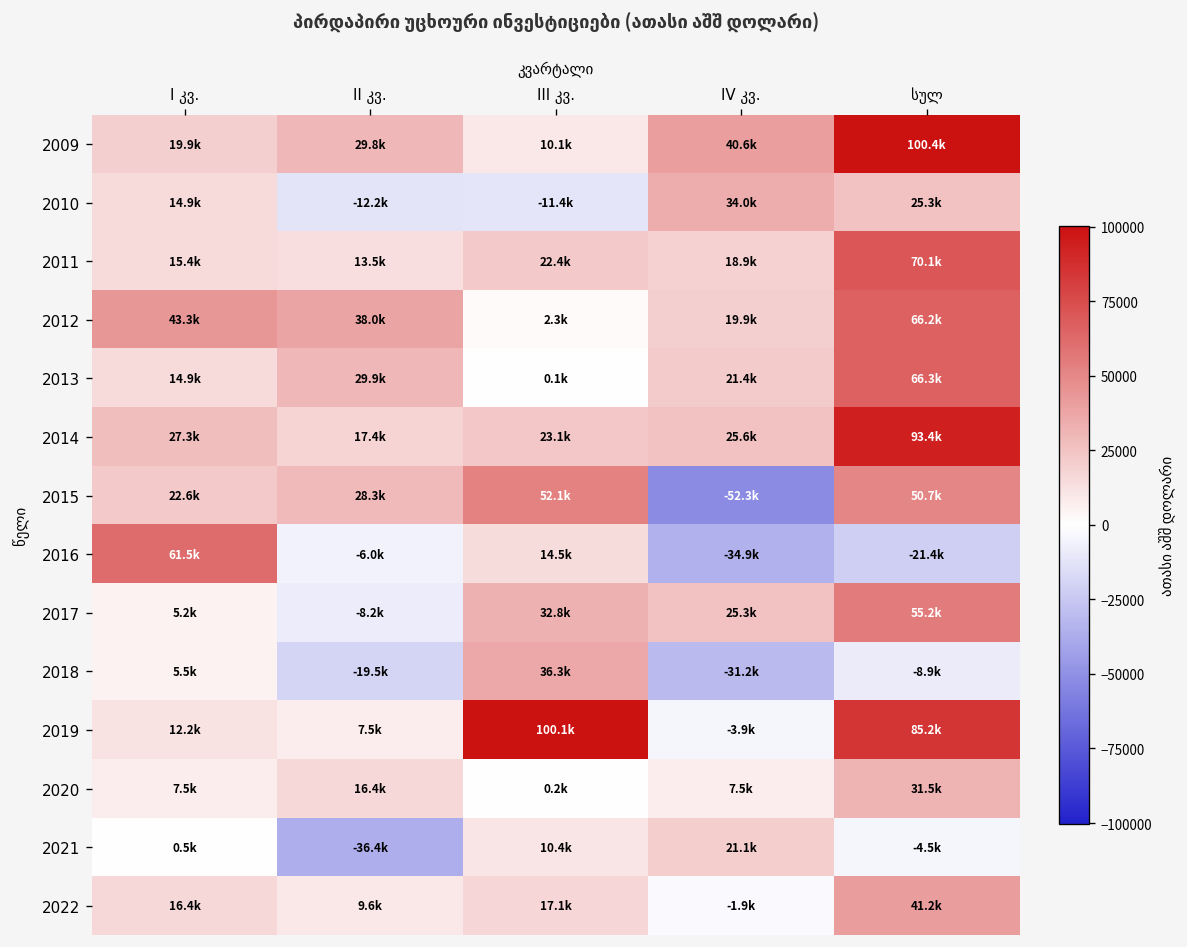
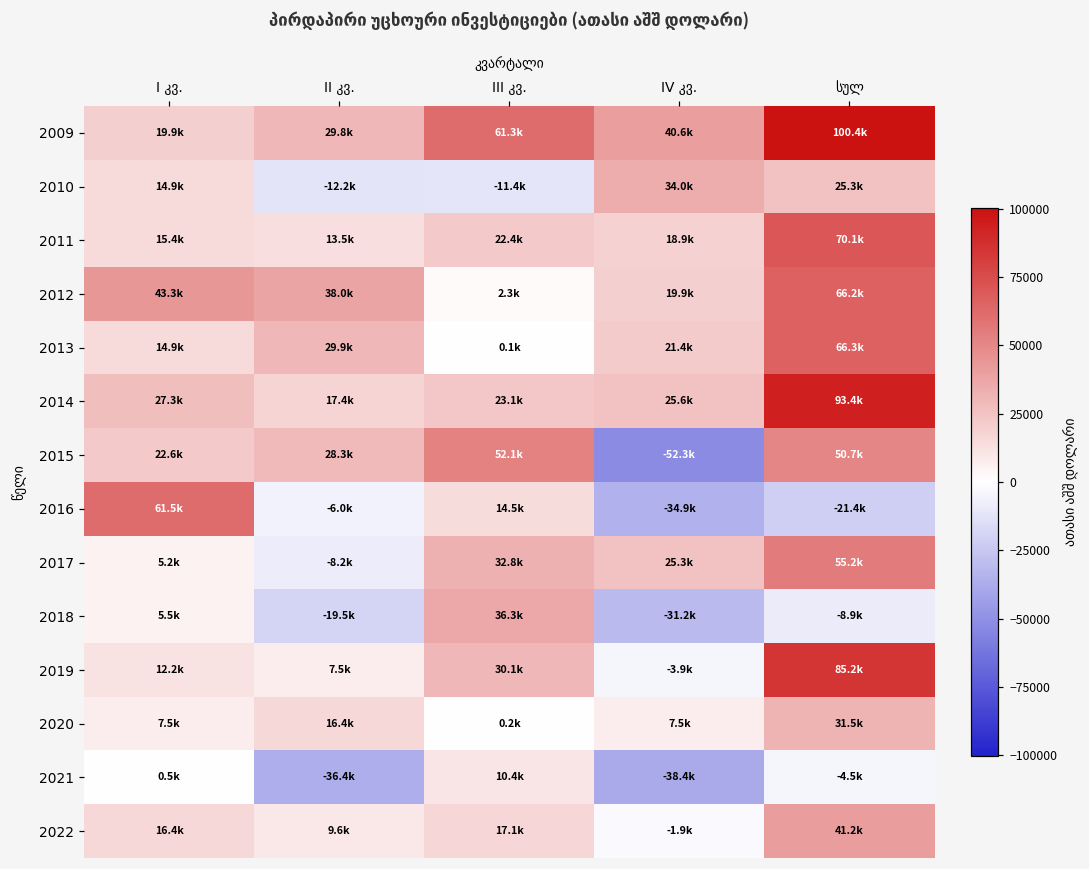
  {
    "2009": {
      "I კვ.": "19.9k",
      "II კვ.": "29.8k",
-     "III კვ.": "10.1k",
+     "III კვ.": "61.3k",
      "IV კვ.": "40.6k",
      "სულ": "100.4k"
    },
    "2010": {
      "I კვ.": "14.9k",
      "II კვ.": "-12.2k",
      "III კვ.": "-11.4k",
      "IV კვ.": "34.0k",
      "სულ": "25.3k"
    },
    "2011": {
      "I კვ.": "15.4k",
      "II კვ.": "13.5k",
      "III კვ.": "22.4k",
      "IV კვ.": "18.9k",
      "სულ": "70.1k"
    },
    "2012": {
      "I კვ.": "43.3k",
      "II კვ.": "38.0k",
      "III კვ.": "2.3k",
      "IV კვ.": "19.9k",
      "სულ": "66.2k"
    },
    "2013": {
      "I კვ.": "14.9k",
      "II კვ.": "29.9k",
      "III კვ.": "0.1k",
      "IV კვ.": "21.4k",
      "სულ": "66.3k"
    },
    "2014": {
      "I კვ.": "27.3k",
      "II კვ.": "17.4k",
      "III კვ.": "23.1k",
      "IV კვ.": "25.6k",
      "სულ": "93.4k"
    },
    "2015": {
      "I კვ.": "22.6k",
      "II კვ.": "28.3k",
      "III კვ.": "52.1k",
      "IV კვ.": "-52.3k",
      "სულ": "50.7k"
    },
    "2016": {
      "I კვ.": "61.5k",
      "II კვ.": "-6.0k",
      "III კვ.": "14.5k",
      "IV კვ.": "-34.9k",
      "სულ": "-21.4k"
    },
    "2017": {
      "I კვ.": "5.2k",
      "II კვ.": "-8.2k",
      "III კვ.": "32.8k",
      "IV კვ.": "25.3k",
      "სულ": "55.2k"
    },
    "2018": {
      "I კვ.": "5.5k",
      "II კვ.": "-19.5k",
      "III კვ.": "36.3k",
      "IV კვ.": "-31.2k",
      "სულ": "-8.9k"
    },
    "2019": {
      "I კვ.": "12.2k",
      "II კვ.": "7.5k",
-     "III კვ.": "100.1k",
+     "III კვ.": "30.1k",
      "IV კვ.": "-3.9k",
      "სულ": "85.2k"
    },
    "2020": {
      "I კვ.": "7.5k",
      "II კვ.": "16.4k",
      "III კვ.": "0.2k",
      "IV კვ.": "7.5k",
      "სულ": "31.5k"
    },
    "2021": {
      "I კვ.": "0.5k",
      "II კვ.": "-36.4k",
      "III კვ.": "10.4k",
-     "IV კვ.": "21.1k",
+     "IV კვ.": "-38.4k",
      "სულ": "-4.5k"
    },
    "2022": {
      "I კვ.": "16.4k",
      "II კვ.": "9.6k",
      "III კვ.": "17.1k",
      "IV კვ.": "-1.9k",
      "სულ": "41.2k"
    }
  }
